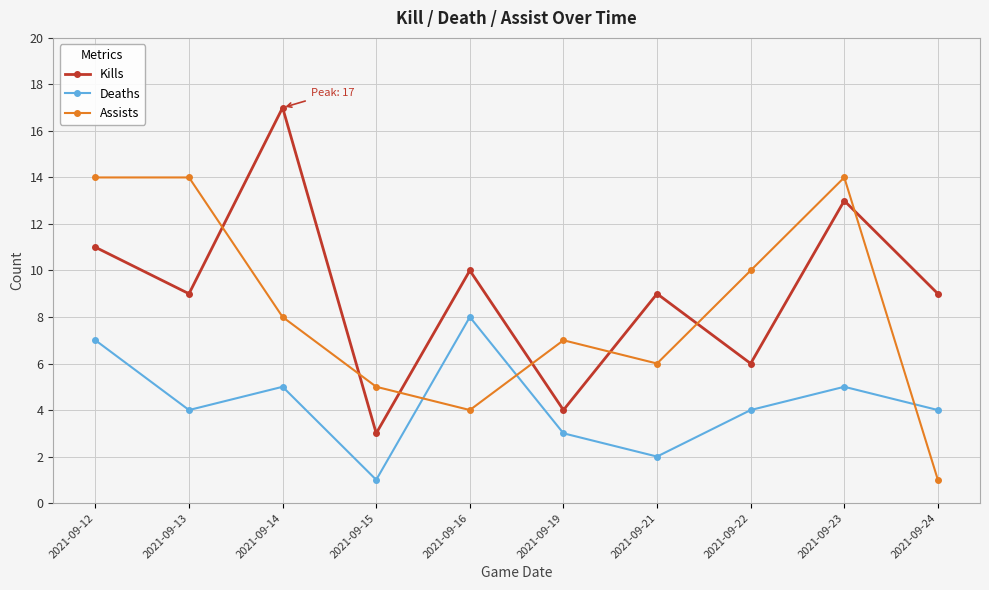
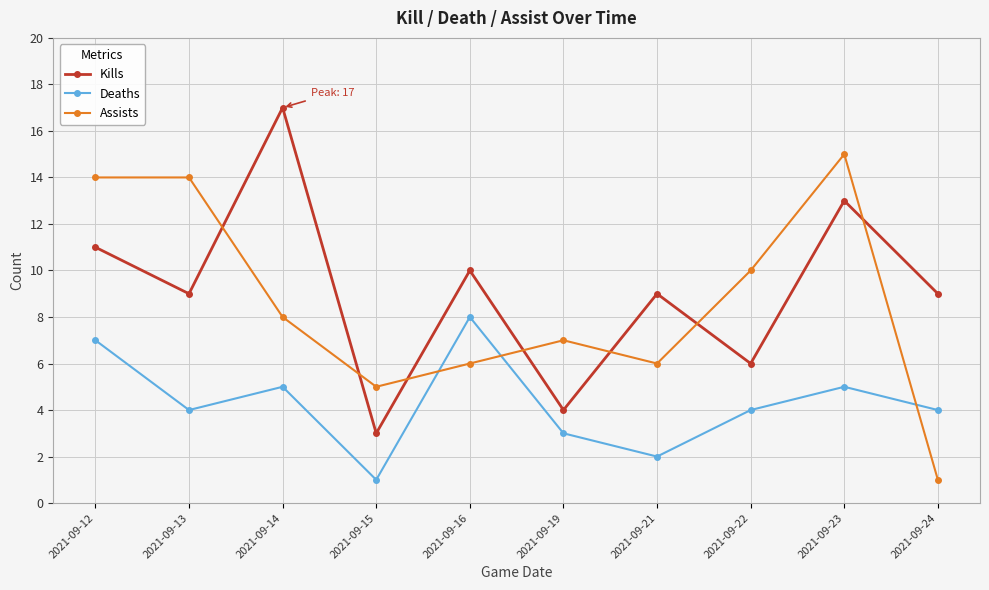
  {
    "Kills": {
      "2021-09-14": 17
    },
    "Deaths": {
      "2021-09-12": 7,
      "2021-09-13": 4,
      "2021-09-14": 5,
      "2021-09-15": 1,
      "2021-09-16": 8,
      "2021-09-19": 3,
      "2021-09-21": 2,
      "2021-09-22": 4,
      "2021-09-23": 5,
      "2021-09-24": 4
    },
    "Assists": {
      "2021-09-12": 14,
      "2021-09-13": 14,
      "2021-09-14": 8,
      "2021-09-15": 5,
-     "2021-09-16": 4,
+     "2021-09-16": 6,
      "2021-09-19": 7,
      "2021-09-21": 6,
      "2021-09-22": 10,
-     "2021-09-23": 14,
+     "2021-09-23": 15,
      "2021-09-24": 1
    }
  }
